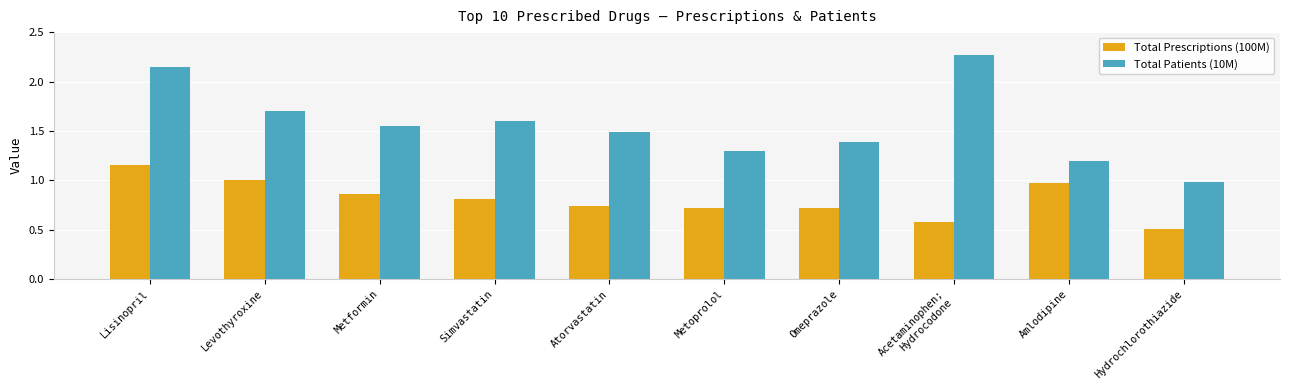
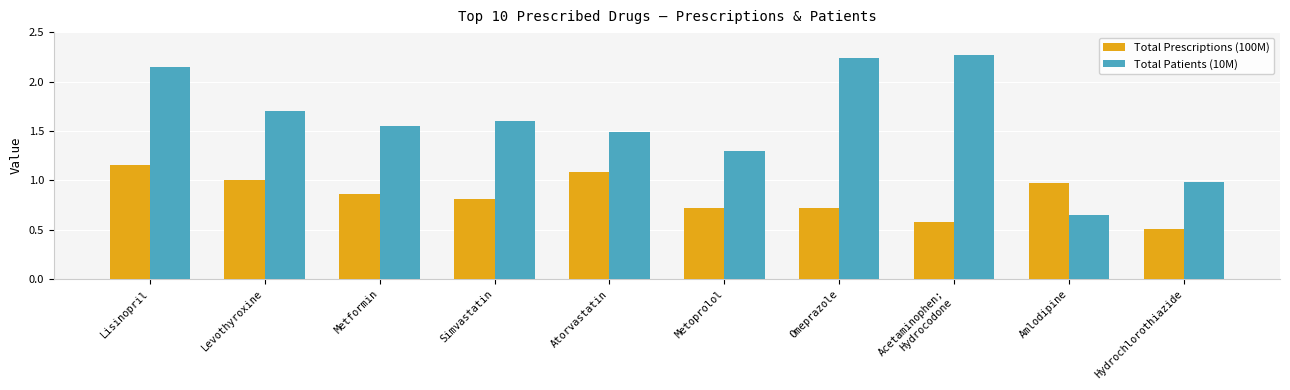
  {
    "Total Prescriptions (100M)": {
      "Lisinopril": 1.2,
      "Levothyroxine": 1.0,
      "Metformin": 0.9,
      "Simvastatin": 0.8,
-     "Atorvastatin": 0.7,
+     "Atorvastatin": 1.1,
      "Metoprolol": 0.7,
      "Omeprazole": 0.7,
      "Acetaminophen; Hydrocodone": 0.6,
      "Amlodipine": 1.0,
      "Hydrochlorothiazide": 0.5
    },
    "Total Patients (10M)": {
      "Lisinopril": 2.1,
      "Levothyroxine": 1.7,
      "Metformin": 1.6,
      "Simvastatin": 1.6,
      "Atorvastatin": 1.5,
      "Metoprolol": 1.3,
-     "Omeprazole": 1.4,
+     "Omeprazole": 2.2,
      "Acetaminophen; Hydrocodone": 2.3,
-     "Amlodipine": 1.2,
+     "Amlodipine": 0.6,
      "Hydrochlorothiazide": 1.0
    }
  }
